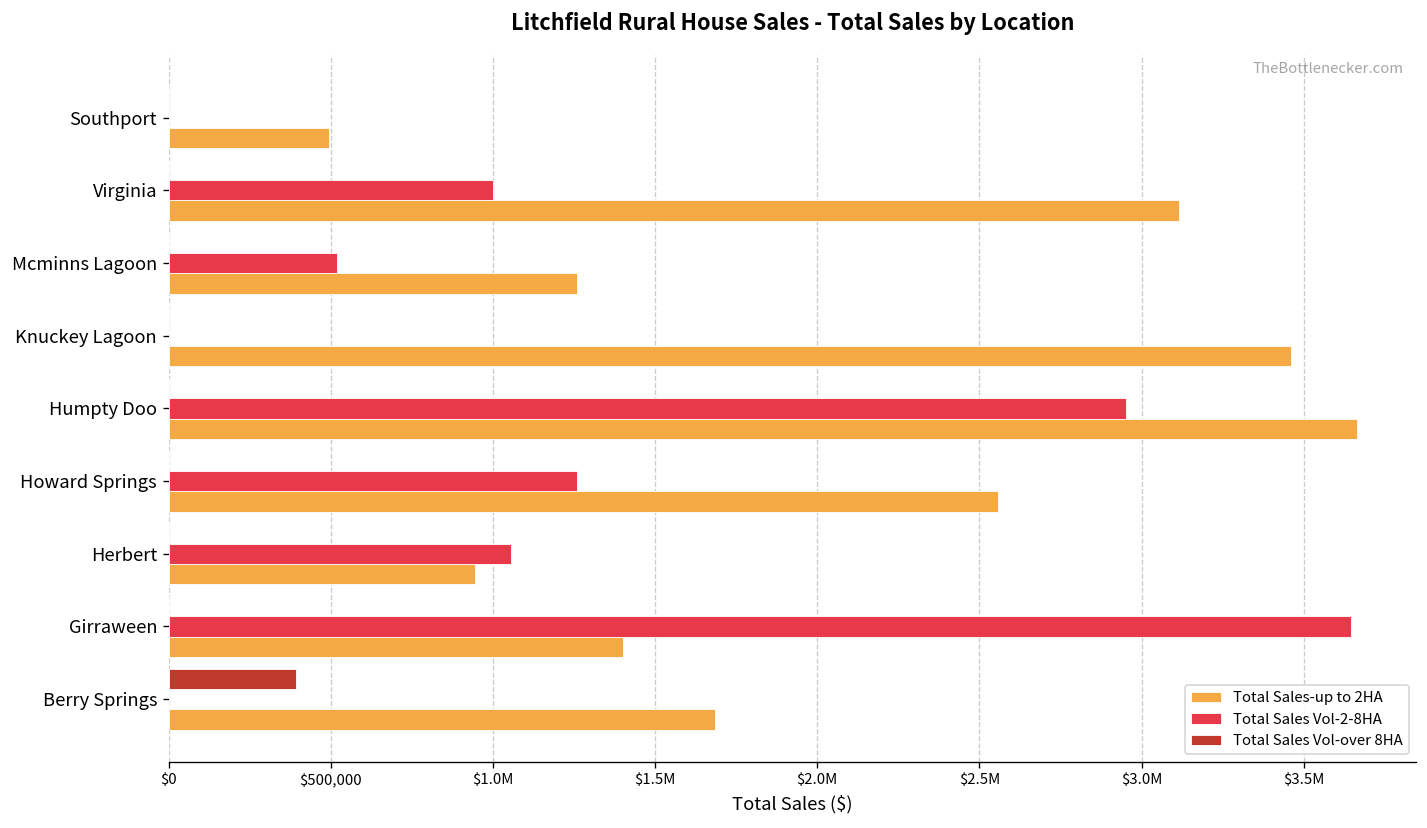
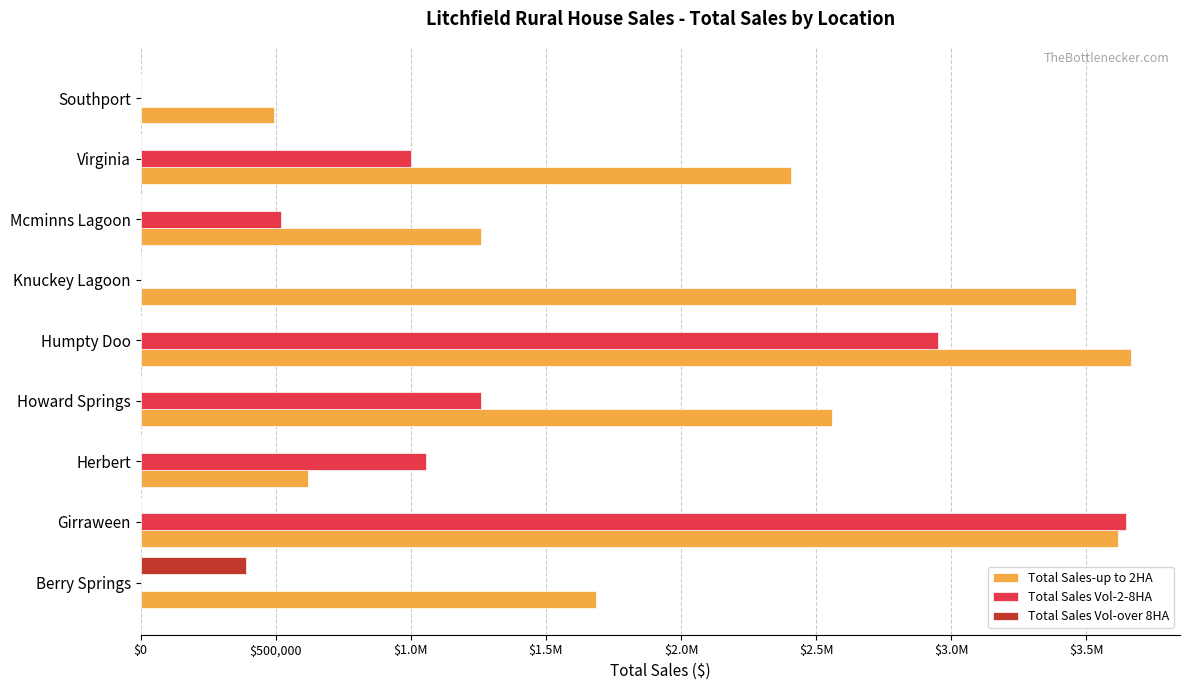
  {
    "Total Sales-up to 2HA": {
      "Southport": "$500,000",
-     "Virginia": "$3,120,000",
+     "Virginia": "$2,410,000",
      "Mcminns Lagoon": "$1,260,000",
      "Knuckey Lagoon": "$3,460,000",
      "Humpty Doo": "$3,660,000",
      "Howard Springs": "$2,560,000",
-     "Herbert": "$950,000",
-     "Girraween": "$1,400,000",
+     "Herbert": "$620,000",
+     "Girraween": "$3,620,000",
      "Berry Springs": "$1,680,000"
    }
  }
